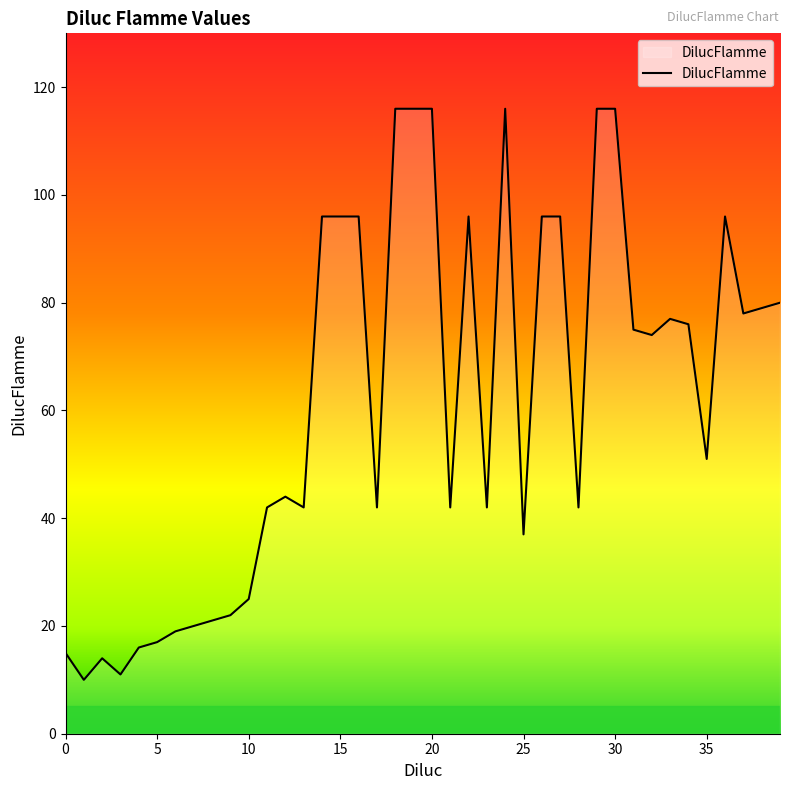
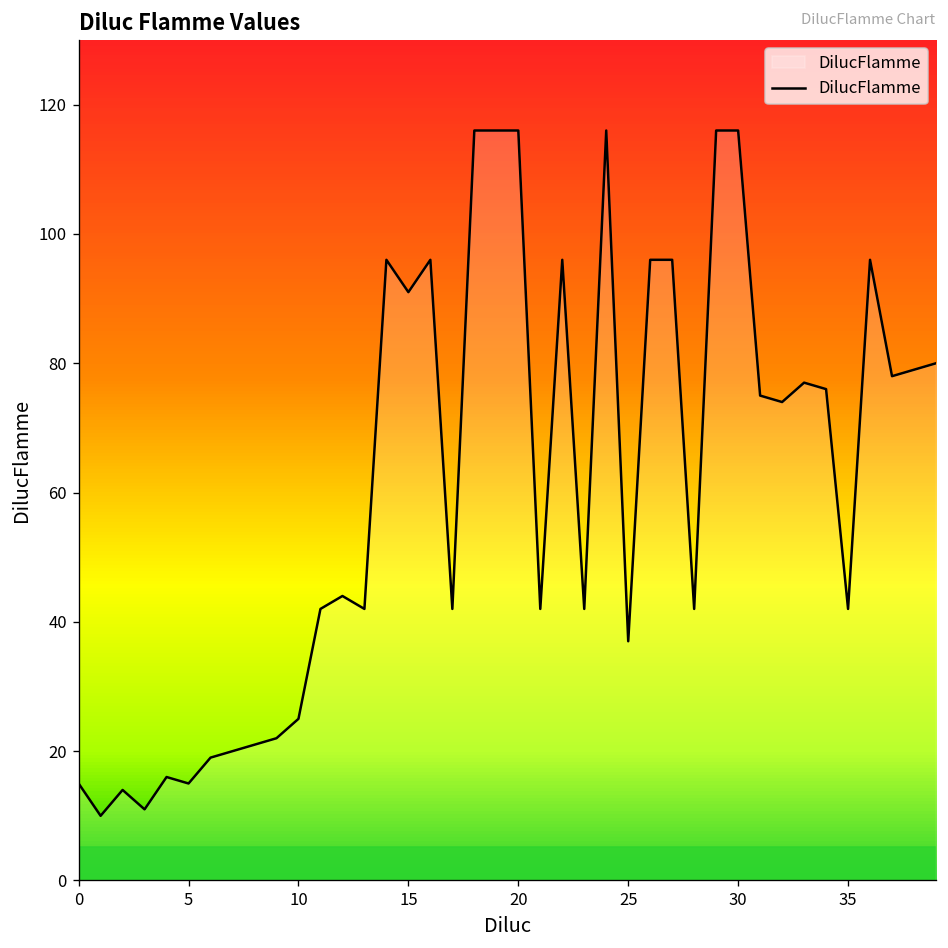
  {
    "0": 15,
-   "5": 17,
+   "5": 15,
    "10": 25,
-   "15": 96,
+   "15": 91,
    "20": 116,
    "25": 37,
    "30": 116,
-   "35": 51
+   "35": 42
  }
